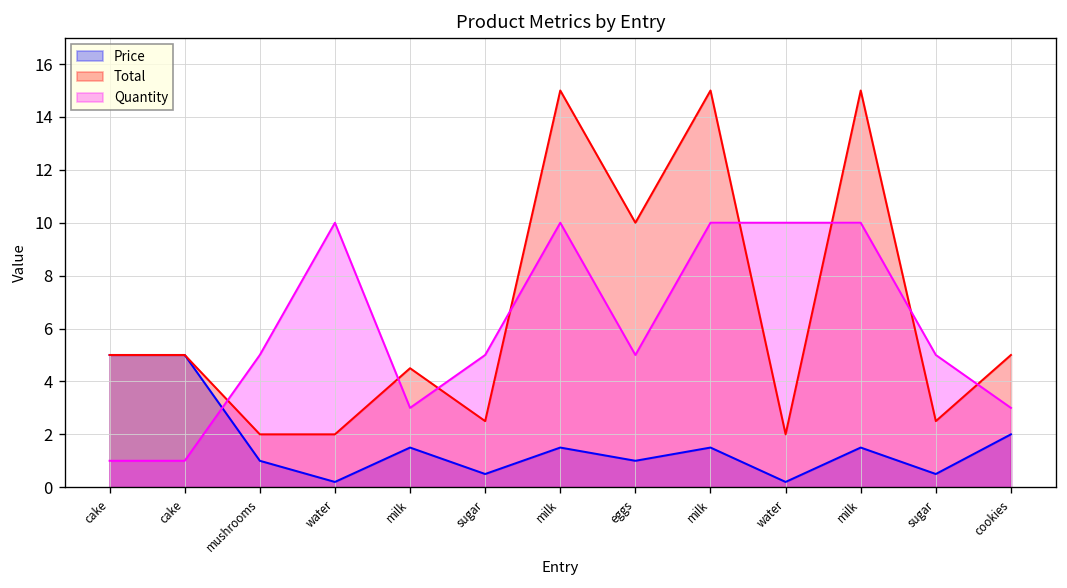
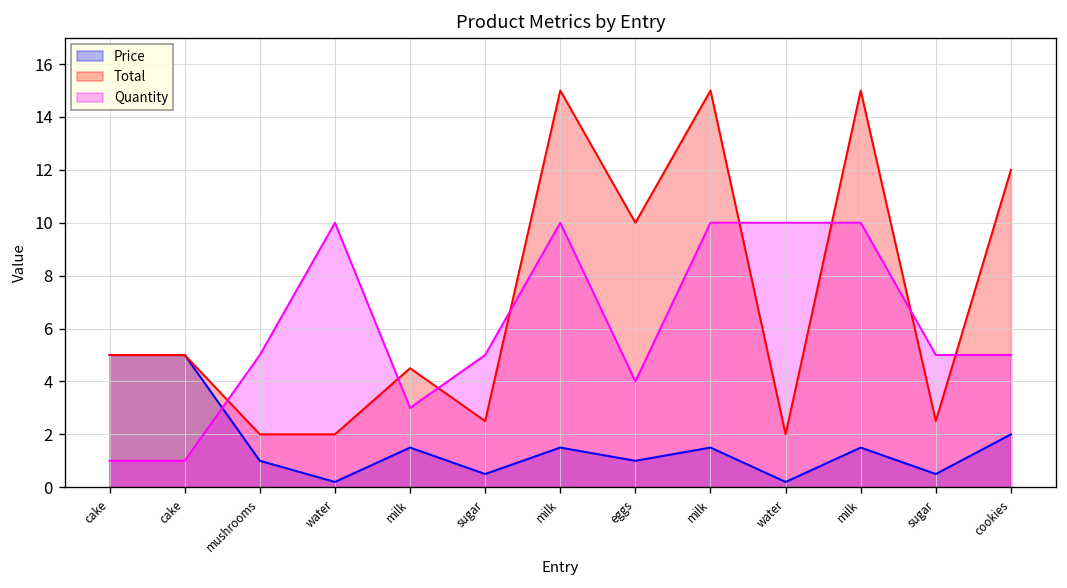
  {
    "Price": {
      "mushrooms": 1,
      "eggs": 1,
      "cookies": 2
    },
    "Total": {
      "mushrooms": 2,
      "eggs": 10,
-     "cookies": 5
+     "cookies": 12
    },
    "Quantity": {
      "mushrooms": 5,
-     "eggs": 5,
-     "cookies": 3
+     "eggs": 4,
+     "cookies": 5
    }
  }
